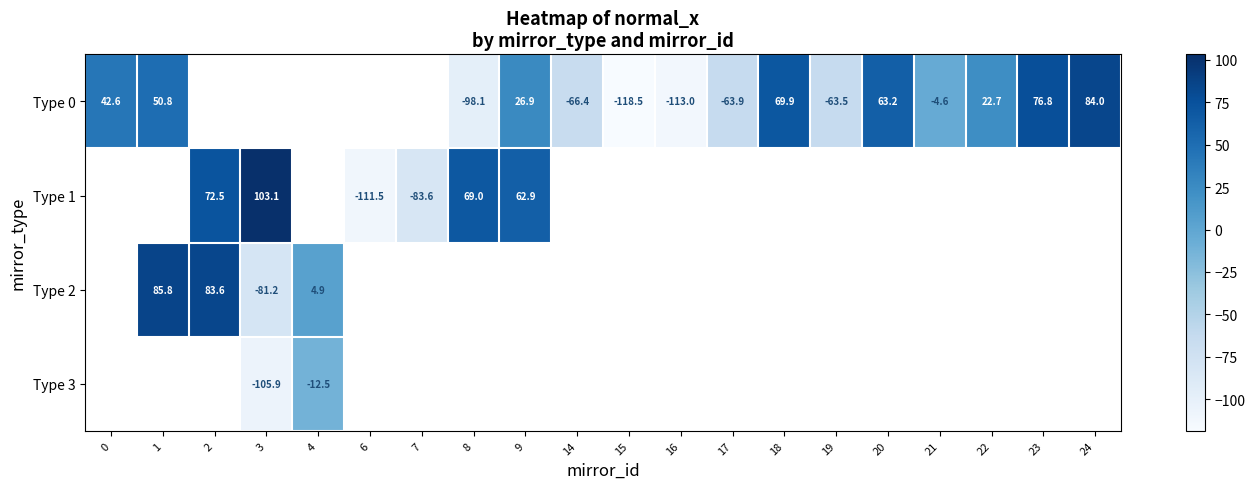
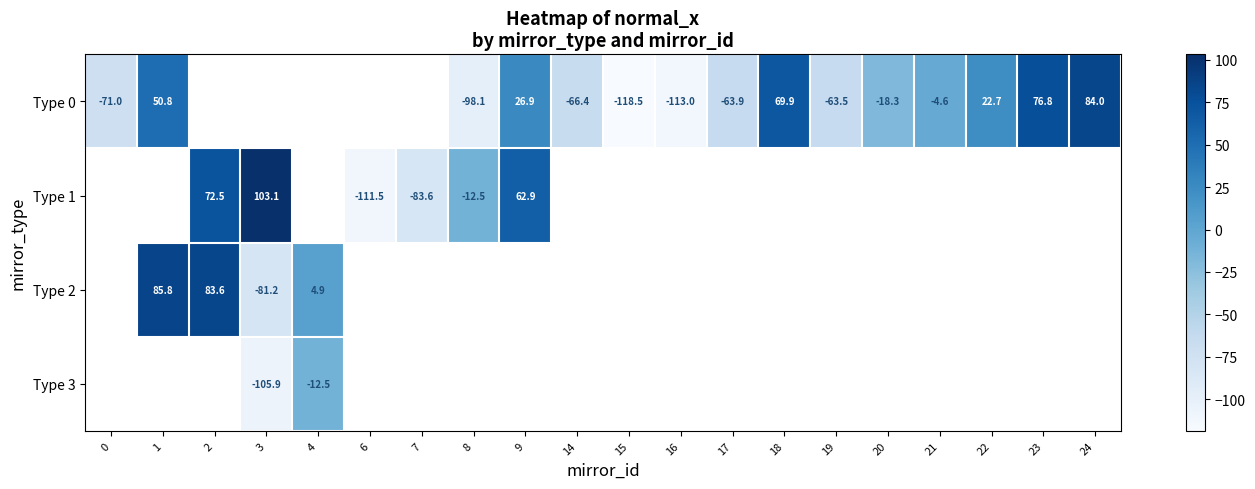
  {
    "Type 0": {
-     "0": 42.6,
+     "0": -71.0,
      "1": 50.8,
      "8": -98.1,
      "9": 26.9,
      "14": -66.4,
      "15": -118.5,
      "16": -113.0,
      "17": -63.9,
      "18": 69.9,
      "19": -63.5,
-     "20": 63.2,
+     "20": -18.3,
      "21": -4.6,
      "22": 22.7,
      "23": 76.8,
      "24": 84.0
    },
    "Type 1": {
      "2": 72.5,
      "3": 103.1,
      "6": -111.5,
      "7": -83.6,
-     "8": 69.0,
+     "8": -12.5,
      "9": 62.9
    },
    "Type 2": {
      "1": 85.8,
      "2": 83.6,
      "3": -81.2,
      "4": 4.9
    },
    "Type 3": {
      "3": -105.9,
      "4": -12.5
    }
  }
